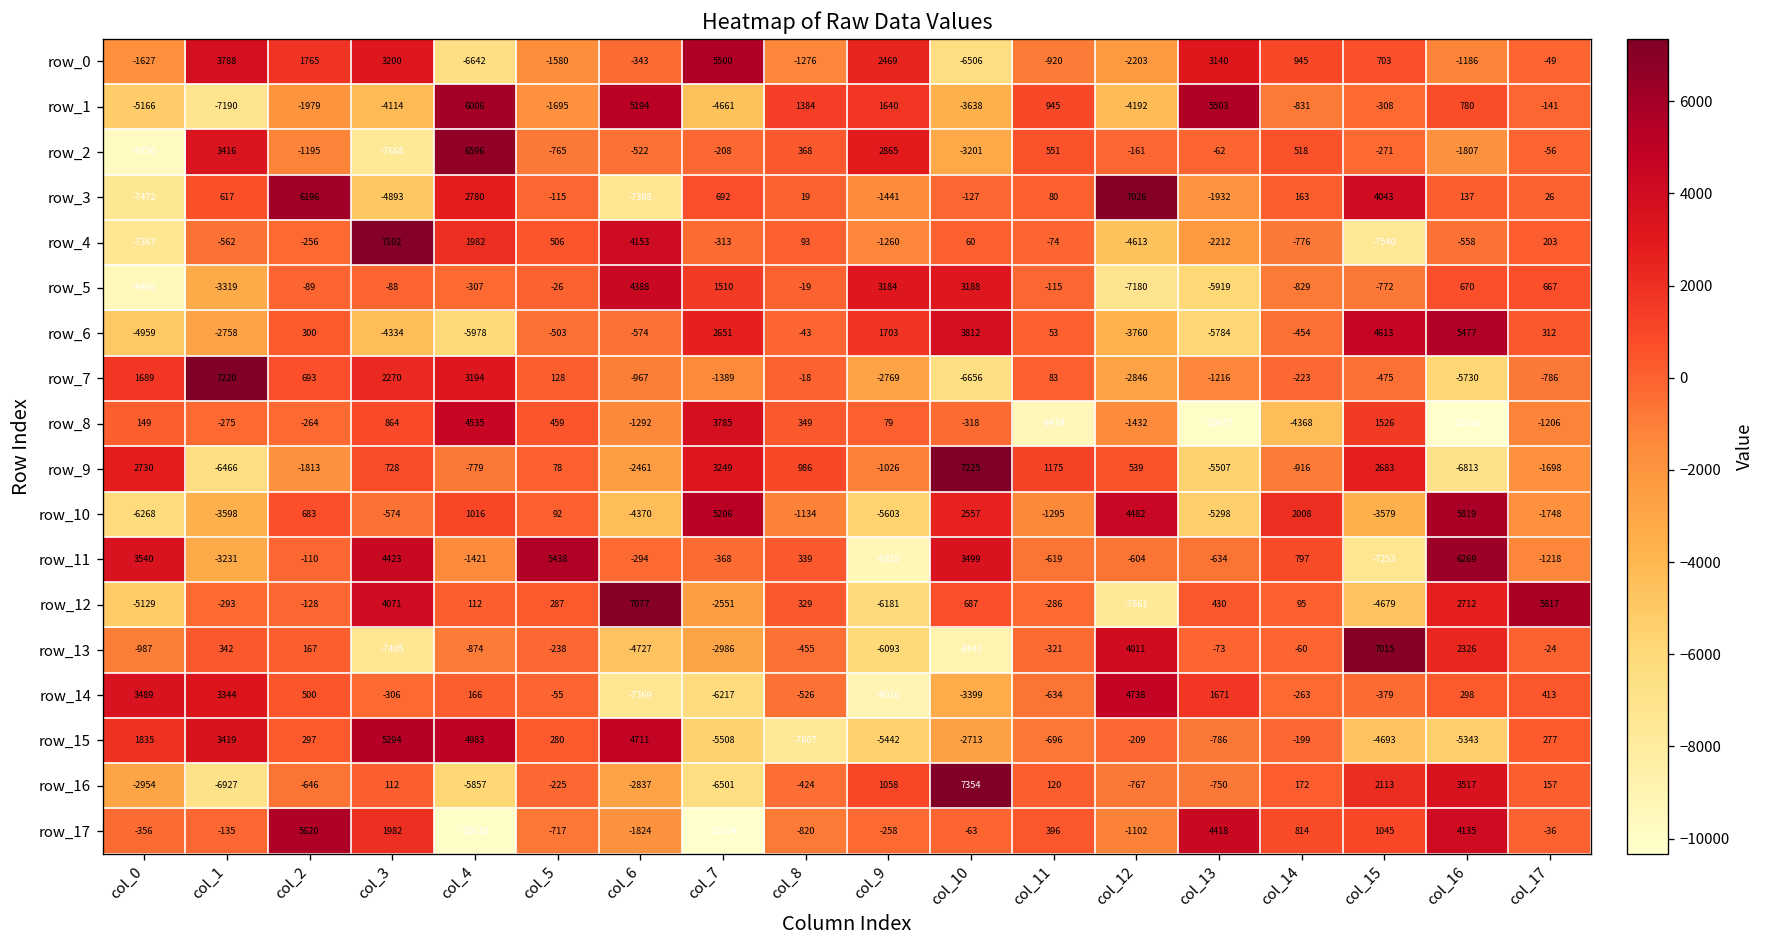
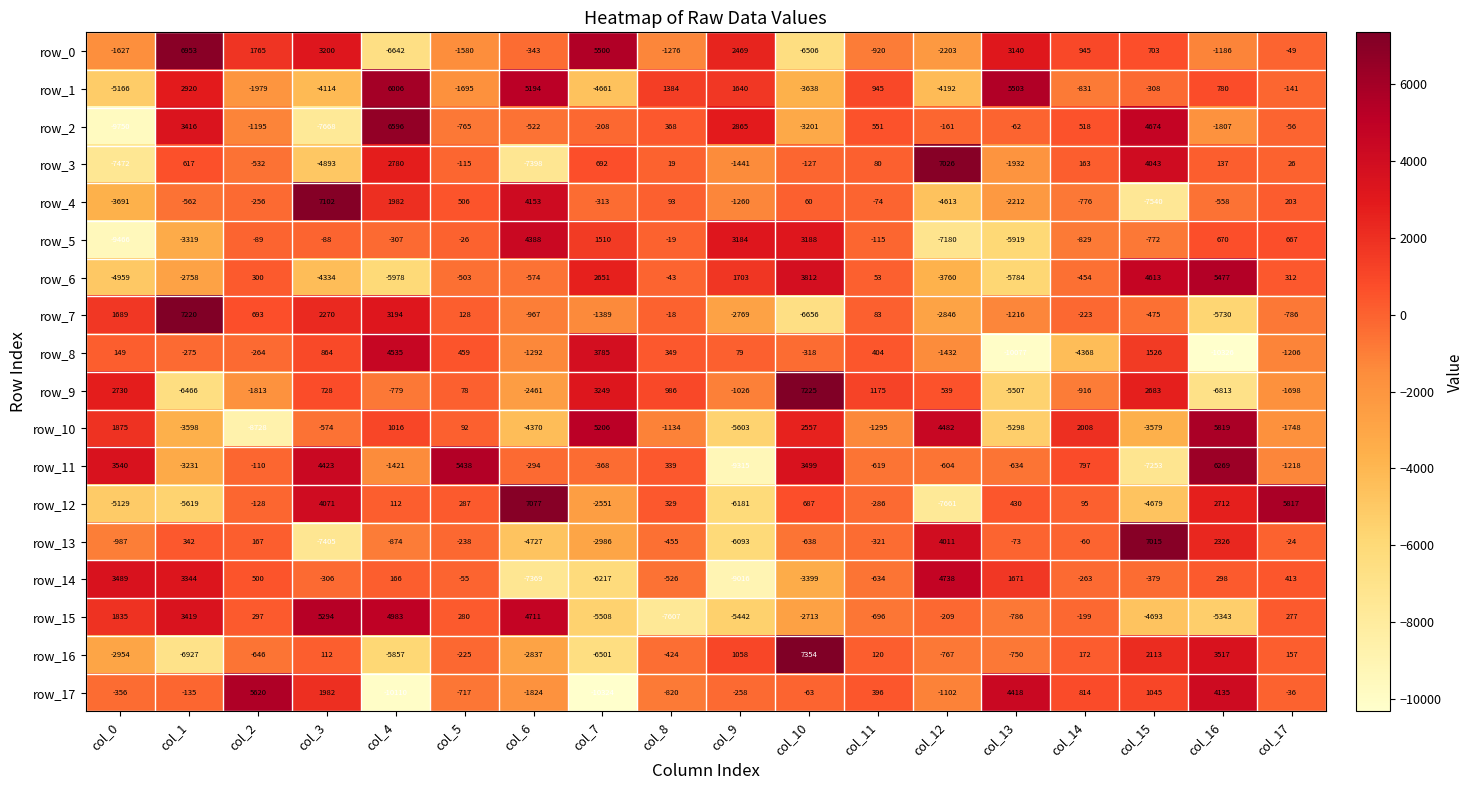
  {
    "row_0": {
      "col_0": -1627,
-     "col_1": 3788,
+     "col_1": 6953,
      "col_2": 1765,
      "col_3": 3200,
      "col_4": -6642,
      "col_5": -1580,
      "col_6": -343,
      "col_7": 5500,
      "col_8": -1276,
      "col_9": 2469,
      "col_10": -6506,
      "col_11": -920,
      "col_12": -2203,
      "col_13": 3140,
      "col_14": 945,
      "col_15": 703,
      "col_16": -1186,
      "col_17": -49
    },
    "row_1": {
      "col_0": -5166,
-     "col_1": -7190,
+     "col_1": 2920,
      "col_2": -1979,
      "col_3": -4114,
      "col_4": 6006,
      "col_5": -1695,
      "col_6": 5194,
      "col_7": -4661,
      "col_8": 1384,
      "col_9": 1640,
      "col_10": -3638,
      "col_11": 945,
      "col_12": -4192,
      "col_13": 5503,
      "col_14": -831,
      "col_15": -308,
      "col_16": 780,
      "col_17": -141
    },
    "row_2": {
      "col_0": -9750,
      "col_1": 3416,
      "col_2": -1195,
      "col_3": -7668,
      "col_4": 6596,
      "col_5": -765,
      "col_6": -522,
      "col_7": -208,
      "col_8": 368,
      "col_9": 2865,
      "col_10": -3201,
      "col_11": 551,
      "col_12": -161,
      "col_13": -62,
      "col_14": 518,
-     "col_15": -271,
+     "col_15": 4674,
      "col_16": -1807,
      "col_17": -56
    },
    "row_3": {
      "col_0": -7472,
      "col_1": 617,
-     "col_2": 6196,
+     "col_2": -532,
      "col_3": -4893,
      "col_4": 2780,
      "col_5": -115,
      "col_6": -7398,
      "col_7": 692,
      "col_8": 19,
      "col_9": -1441,
      "col_10": -127,
      "col_11": 80,
      "col_12": 7026,
      "col_13": -1932,
      "col_14": 163,
      "col_15": 4043,
      "col_16": 137,
      "col_17": 26
    },
    "row_4": {
-     "col_0": -7367,
+     "col_0": -3691,
      "col_1": -562,
      "col_2": -256,
      "col_3": 7102,
      "col_4": 1982,
      "col_5": 506,
      "col_6": 4153,
      "col_7": -313,
      "col_8": 93,
      "col_9": -1260,
      "col_10": 60,
      "col_11": -74,
      "col_12": -4613,
      "col_13": -2212,
      "col_14": -776,
      "col_15": -7540,
      "col_16": -558,
      "col_17": 203
    },
    "row_8": {
      "col_0": 149,
      "col_1": -275,
      "col_2": -264,
      "col_3": 864,
      "col_4": 4535,
      "col_5": 459,
      "col_6": -1292,
      "col_7": 3785,
      "col_8": 349,
      "col_9": 79,
      "col_10": -318,
-     "col_11": -9419,
+     "col_11": 404,
      "col_12": -1432,
      "col_13": -10077,
      "col_14": -4368,
      "col_15": 1526,
      "col_16": -10326,
      "col_17": -1206
    },
    "row_10": {
-     "col_0": -6268,
+     "col_0": 1875,
      "col_1": -3598,
-     "col_2": 683,
+     "col_2": -8728,
      "col_3": -574,
      "col_4": 1016,
      "col_5": 92,
      "col_6": -4370,
      "col_7": 5206,
      "col_8": -1134,
      "col_9": -5603,
      "col_10": 2557,
      "col_11": -1295,
      "col_12": 4482,
      "col_13": -5298,
      "col_14": 2008,
      "col_15": -3579,
      "col_16": 5819,
      "col_17": -1748
    },
    "row_12": {
      "col_0": -5129,
-     "col_1": -293,
+     "col_1": -5619,
      "col_2": -128,
      "col_3": 4071,
      "col_4": 112,
      "col_5": 287,
      "col_6": 7077,
      "col_7": -2551,
      "col_8": 329,
      "col_9": -6181,
      "col_10": 687,
      "col_11": -286,
      "col_12": -7661,
      "col_13": 430,
      "col_14": 95,
      "col_15": -4679,
      "col_16": 2712,
      "col_17": 5817
    },
    "row_13": {
      "col_0": -987,
      "col_1": 342,
      "col_2": 167,
      "col_3": -7405,
      "col_4": -874,
      "col_5": -238,
      "col_6": -4727,
      "col_7": -2986,
      "col_8": -455,
      "col_9": -6093,
-     "col_10": -8941,
+     "col_10": -638,
      "col_11": -321,
      "col_12": 4011,
      "col_13": -73,
      "col_14": -60,
      "col_15": 7015,
      "col_16": 2326,
      "col_17": -24
    }
  }
